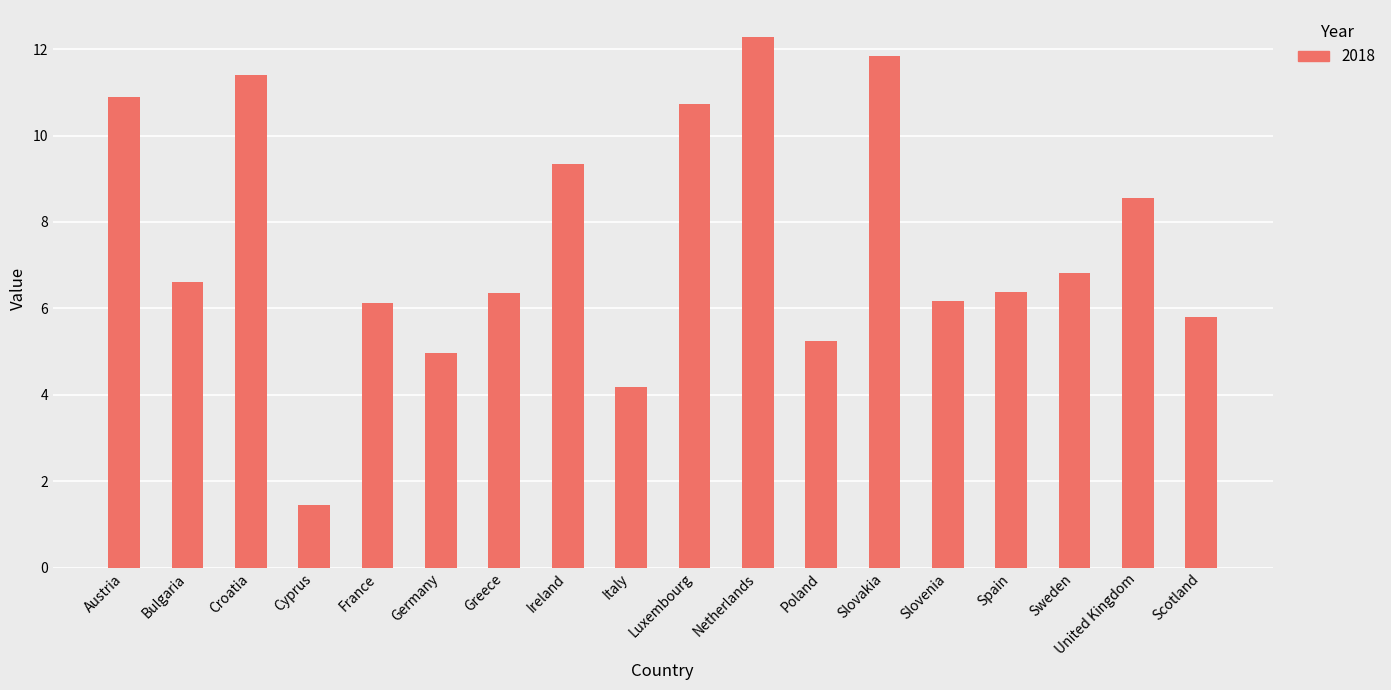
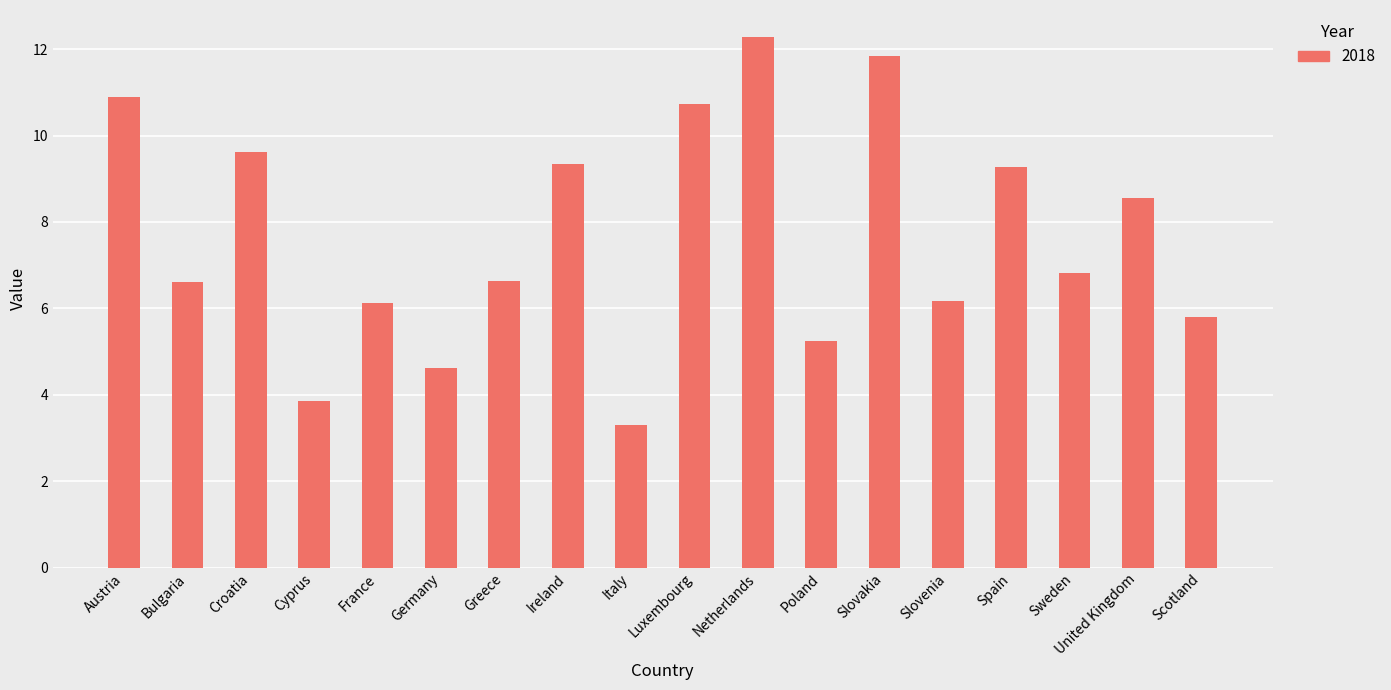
  {
    "Austria": 10.9,
    "Bulgaria": 6.6,
-   "Croatia": 11.4,
-   "Cyprus": 1.4,
+   "Croatia": 9.6,
+   "Cyprus": 3.9,
    "France": 6.1,
-   "Germany": 5.0,
-   "Greece": 6.4,
+   "Germany": 4.6,
+   "Greece": 6.6,
    "Ireland": 9.3,
-   "Italy": 4.2,
+   "Italy": 3.3,
    "Luxembourg": 10.7,
    "Netherlands": 12.3,
    "Poland": 5.2,
    "Slovakia": 11.9,
    "Slovenia": 6.2,
-   "Spain": 6.4,
+   "Spain": 9.3,
    "Sweden": 6.8,
    "United Kingdom": 8.6,
    "Scotland": 5.8
  }
